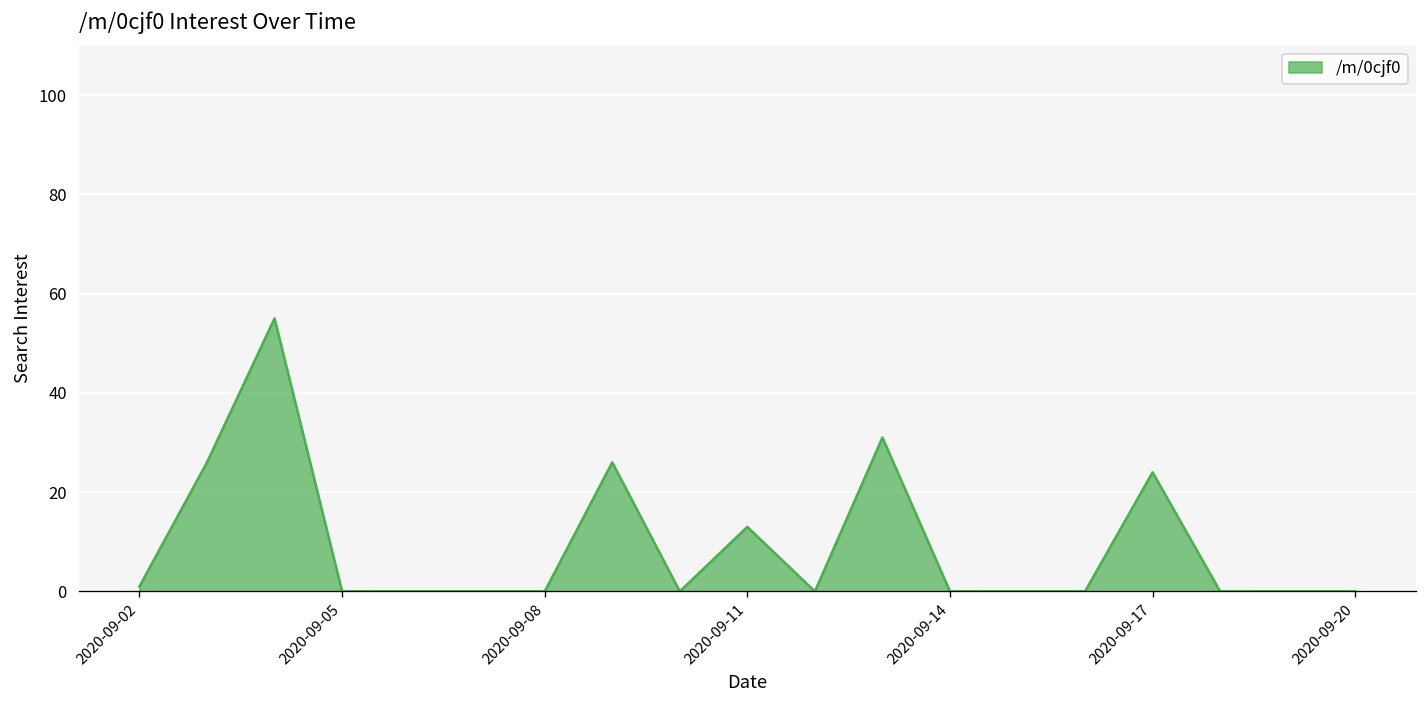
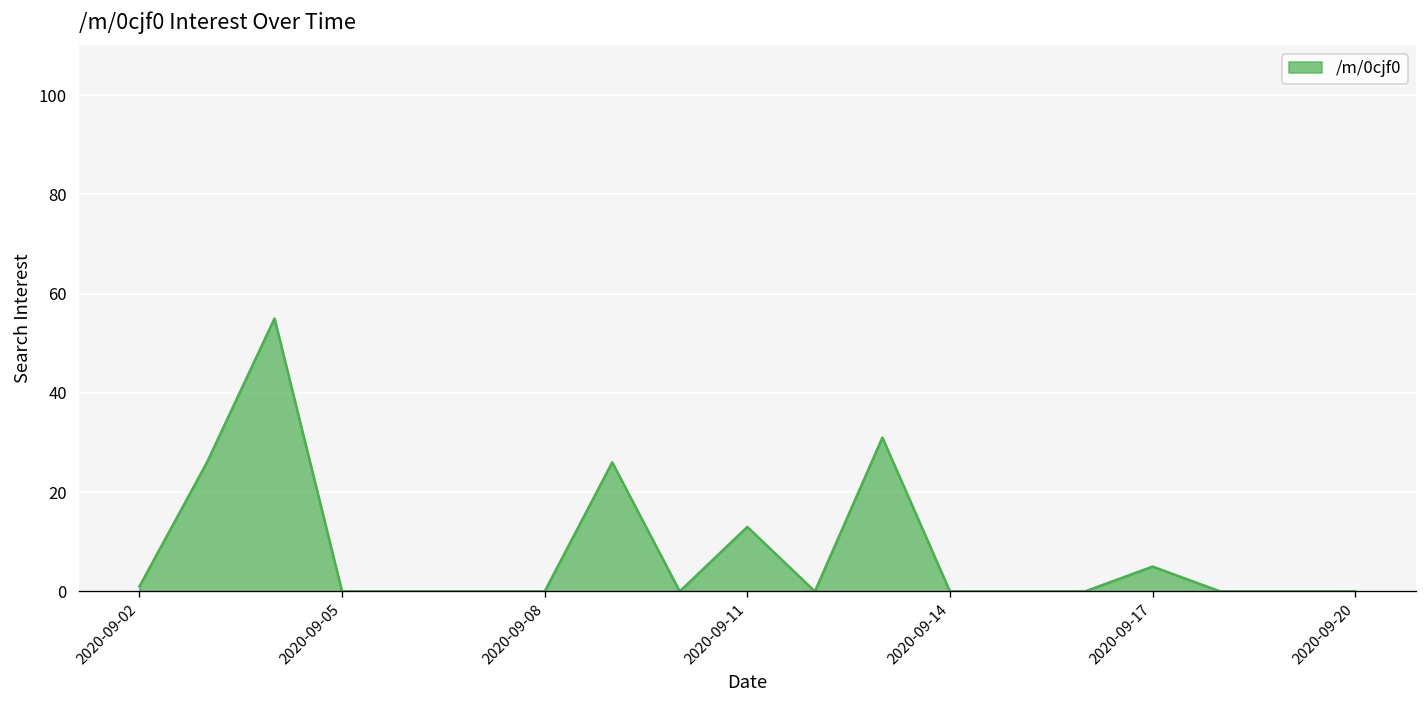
  {
    "2020-09-02": 1,
    "2020-09-05": 0,
    "2020-09-08": 0,
    "2020-09-11": 13,
    "2020-09-14": 0,
-   "2020-09-17": 24,
+   "2020-09-17": 5,
    "2020-09-20": 0
  }
